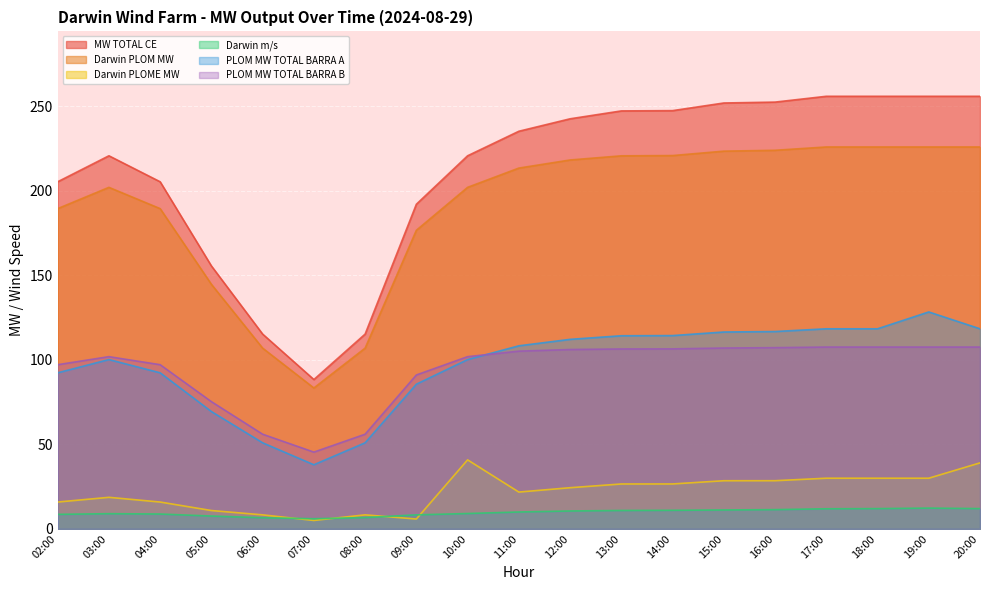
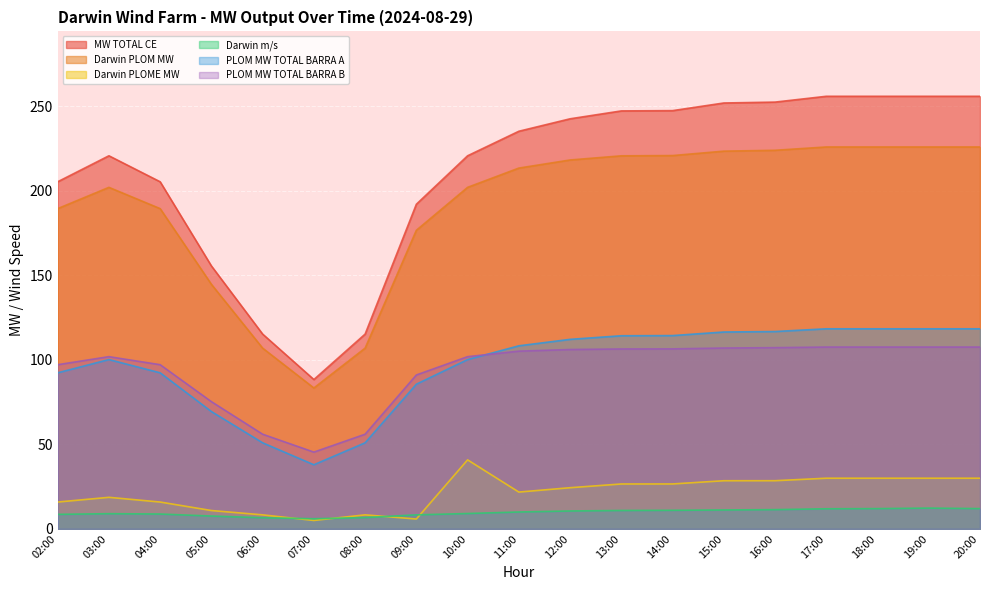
  {
    "Darwin PLOME MW": {
      "02:00": 16,
      "03:00": 19,
      "04:00": 16,
      "05:00": 11,
      "06:00": 8,
      "08:00": 8,
      "09:00": 6,
      "10:00": 41,
      "11:00": 22,
      "12:00": 24,
      "13:00": 27,
      "14:00": 27,
      "15:00": 28,
      "16:00": 29,
      "17:00": 30,
      "18:00": 30,
      "19:00": 30,
-     "20:00": 39
+     "20:00": 30
    },
    "Darwin m/s": {
      "02:00": 9,
      "03:00": 9,
      "04:00": 9,
      "05:00": 8,
      "06:00": 7,
      "08:00": 7,
      "09:00": 8,
      "10:00": 9,
      "11:00": 10,
      "12:00": 11,
      "13:00": 11,
      "14:00": 11,
      "15:00": 11,
      "16:00": 11,
      "17:00": 12,
      "18:00": 12,
      "19:00": 12,
      "20:00": 12
    },
    "PLOM MW TOTAL BARRA A": {
      "02:00": 92,
      "03:00": 100,
      "04:00": 92,
      "05:00": 69,
      "06:00": 51,
      "07:00": 38,
      "08:00": 51,
      "09:00": 86,
      "10:00": 100,
      "11:00": 108,
      "12:00": 112,
      "13:00": 114,
      "14:00": 114,
      "15:00": 116,
      "16:00": 117,
      "17:00": 118,
      "18:00": 118,
-     "19:00": 128,
+     "19:00": 118,
      "20:00": 118
    },
    "PLOM MW TOTAL BARRA B": {
      "02:00": 97,
      "03:00": 102,
      "04:00": 97,
      "05:00": 75,
      "06:00": 56,
      "07:00": 45,
      "08:00": 56,
      "09:00": 91,
      "10:00": 102,
      "11:00": 105,
      "12:00": 106,
      "13:00": 106,
      "14:00": 107,
      "15:00": 107,
      "16:00": 107,
      "17:00": 108,
      "18:00": 108,
      "19:00": 108,
      "20:00": 108
    }
  }
